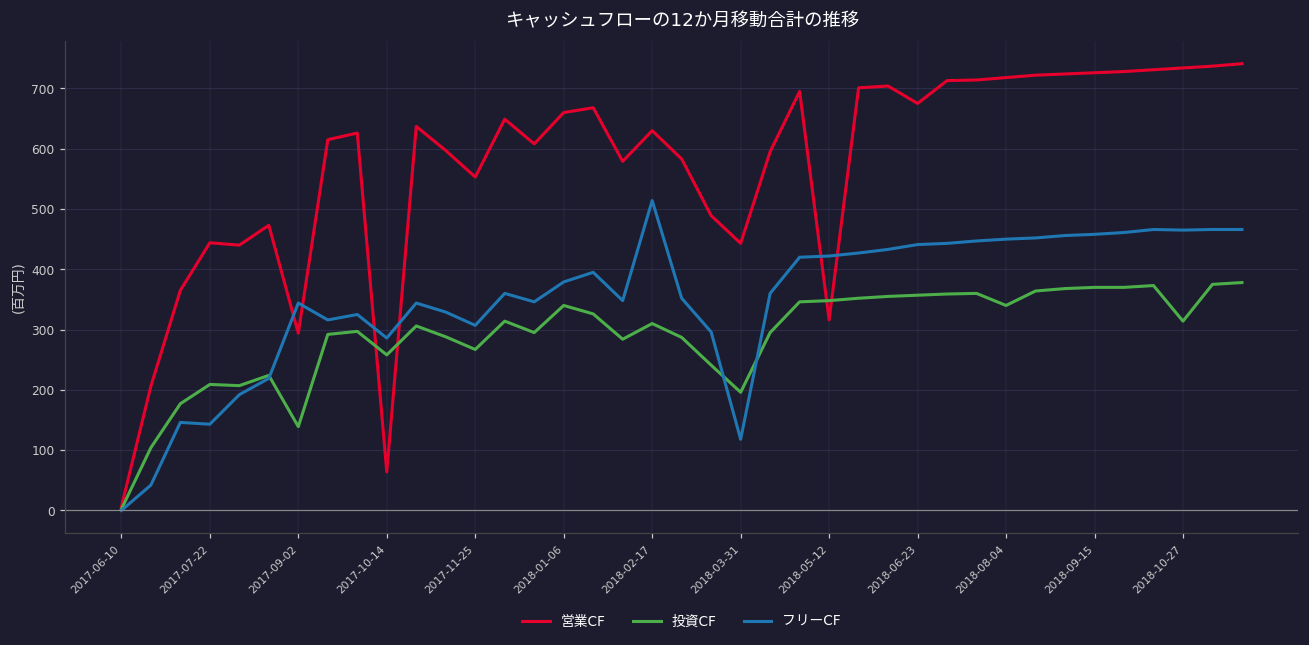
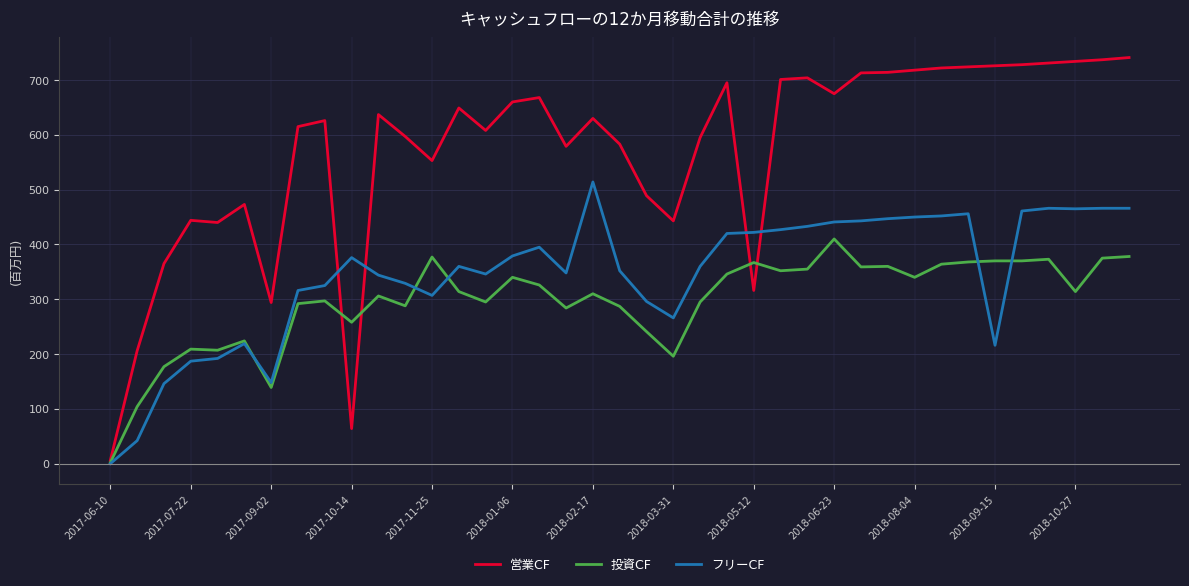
  {
    "営業CF": {
      "2017-07-22": 440,
      "2017-09-02": 290,
      "2017-10-14": 60,
      "2017-11-25": 550,
      "2018-01-06": 660,
      "2018-02-17": 630,
      "2018-03-31": 440,
      "2018-05-12": 320,
      "2018-06-23": 680,
      "2018-08-04": 720,
      "2018-09-15": 730,
      "2018-10-27": 730
    },
    "投資CF": {
      "2017-07-22": 210,
      "2017-09-02": 140,
      "2017-10-14": 260,
-     "2017-11-25": 270,
+     "2017-11-25": 380,
      "2018-01-06": 340,
      "2018-02-17": 310,
      "2018-03-31": 200,
-     "2018-05-12": 350,
-     "2018-06-23": 360,
+     "2018-05-12": 370,
+     "2018-06-23": 410,
      "2018-08-04": 340,
      "2018-09-15": 370,
      "2018-10-27": 310
    },
    "フリーCF": {
-     "2017-07-22": 140,
-     "2017-09-02": 340,
-     "2017-10-14": 290,
+     "2017-07-22": 190,
+     "2017-09-02": 150,
+     "2017-10-14": 380,
      "2017-11-25": 310,
      "2018-01-06": 380,
      "2018-02-17": 510,
-     "2018-03-31": 120,
+     "2018-03-31": 270,
      "2018-05-12": 420,
      "2018-06-23": 440,
      "2018-08-04": 450,
-     "2018-09-15": 460,
+     "2018-09-15": 220,
      "2018-10-27": 470
    }
  }
